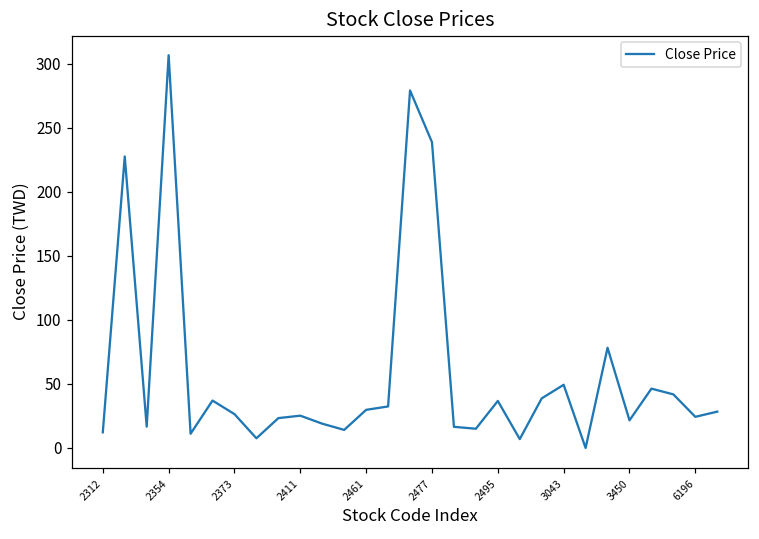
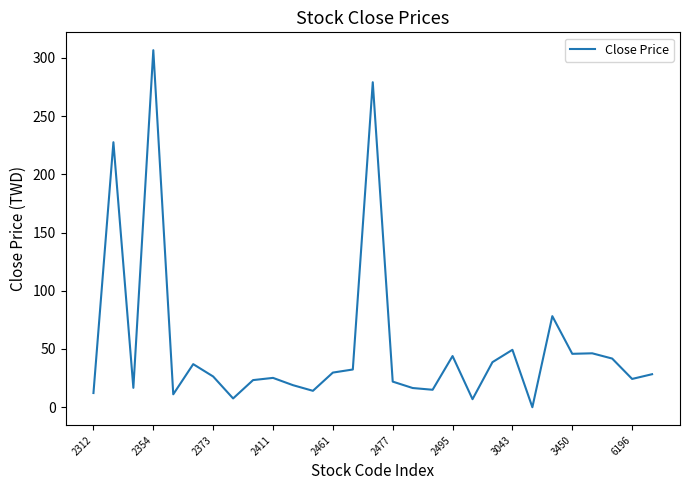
  {
    "2312": 12,
    "2354": 307,
    "2373": 26,
    "2411": 25,
    "2461": 30,
-   "2477": 239,
-   "2495": 37,
+   "2477": 22,
+   "2495": 44,
    "3043": 49,
-   "3450": 22,
+   "3450": 46,
    "6196": 24
  }
